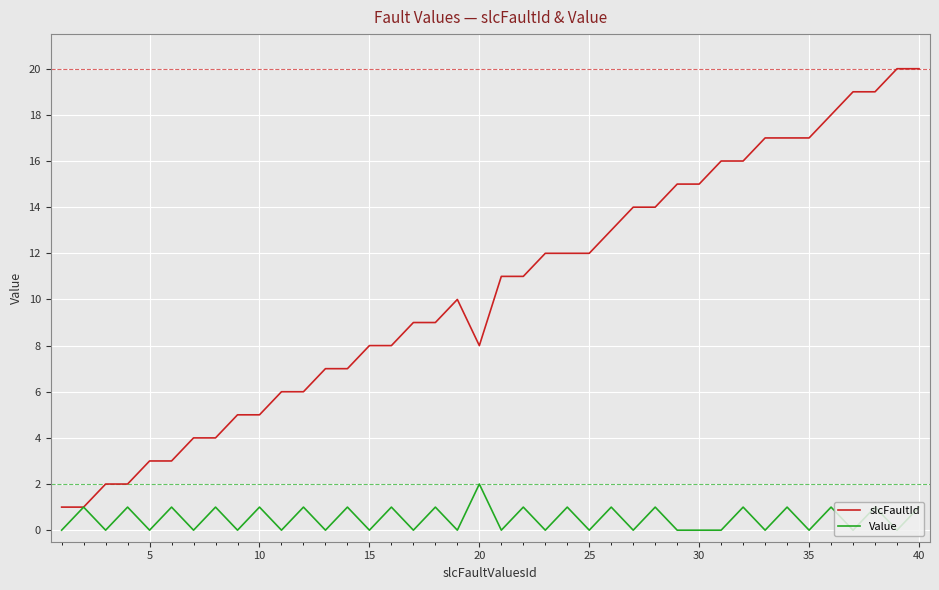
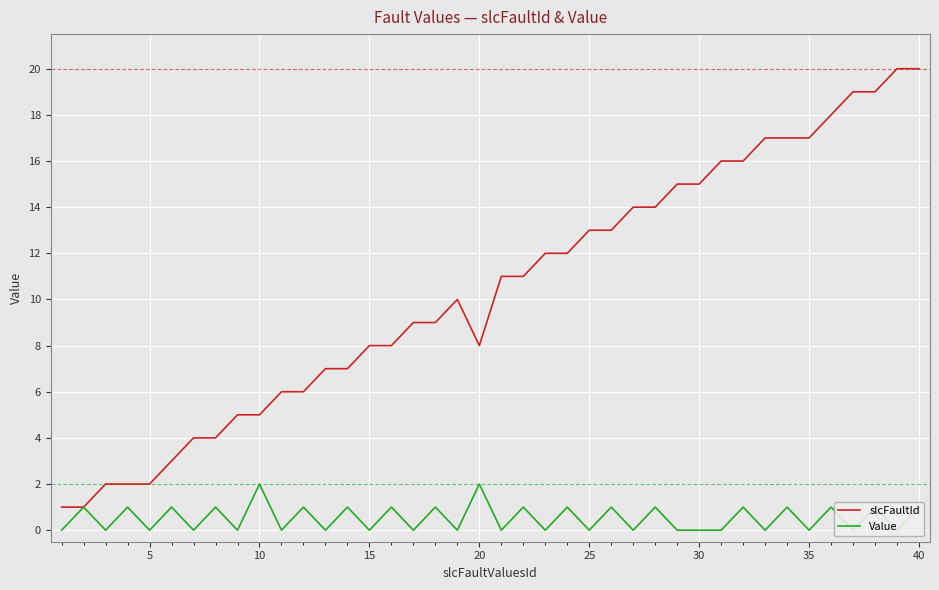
  {
    "slcFaultId": {
-     "5": 3,
+     "5": 2,
      "10": 5,
      "15": 8,
      "20": 8,
-     "25": 12,
+     "25": 13,
      "30": 15,
      "35": 17,
      "40": 20
    },
    "Value": {
      "5": 0,
-     "10": 1,
+     "10": 2,
      "15": 0,
      "20": 2,
      "25": 0,
      "30": 0,
      "35": 0
    }
  }
